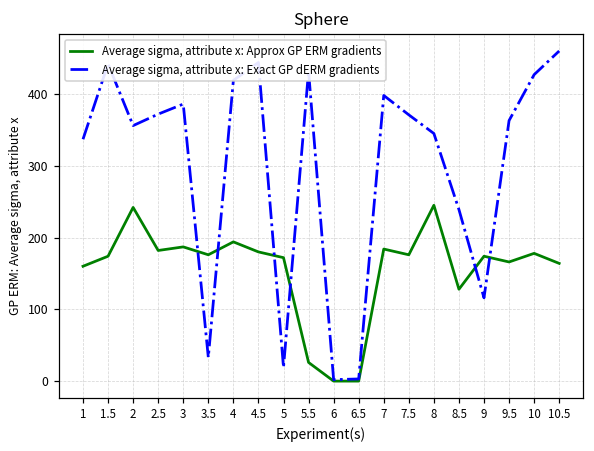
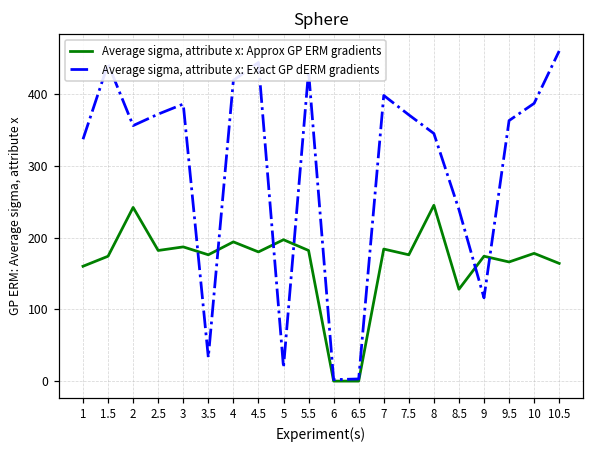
  {
    "Average sigma, attribute x: Approx GP ERM gradients": {
      "1": 160,
      "1.5": 170,
      "2": 240,
      "2.5": 180,
      "3": 190,
      "3.5": 180,
      "4": 190,
      "4.5": 180,
-     "5": 170,
-     "5.5": 30,
+     "5": 200,
+     "5.5": 180,
      "7": 180,
      "7.5": 180,
      "8": 250,
      "8.5": 130,
      "9": 170,
      "9.5": 170,
      "10": 180,
      "10.5": 160
    },
    "Average sigma, attribute x: Exact GP dERM gradients": {
      "1": 340,
      "2": 360,
      "2.5": 370,
      "3": 390,
      "3.5": 30,
      "4": 420,
      "5": 20,
      "7": 400,
      "7.5": 370,
      "8": 350,
      "8.5": 240,
      "9": 120,
      "9.5": 360,
-     "10": 430,
+     "10": 390,
      "10.5": 460
    }
  }
